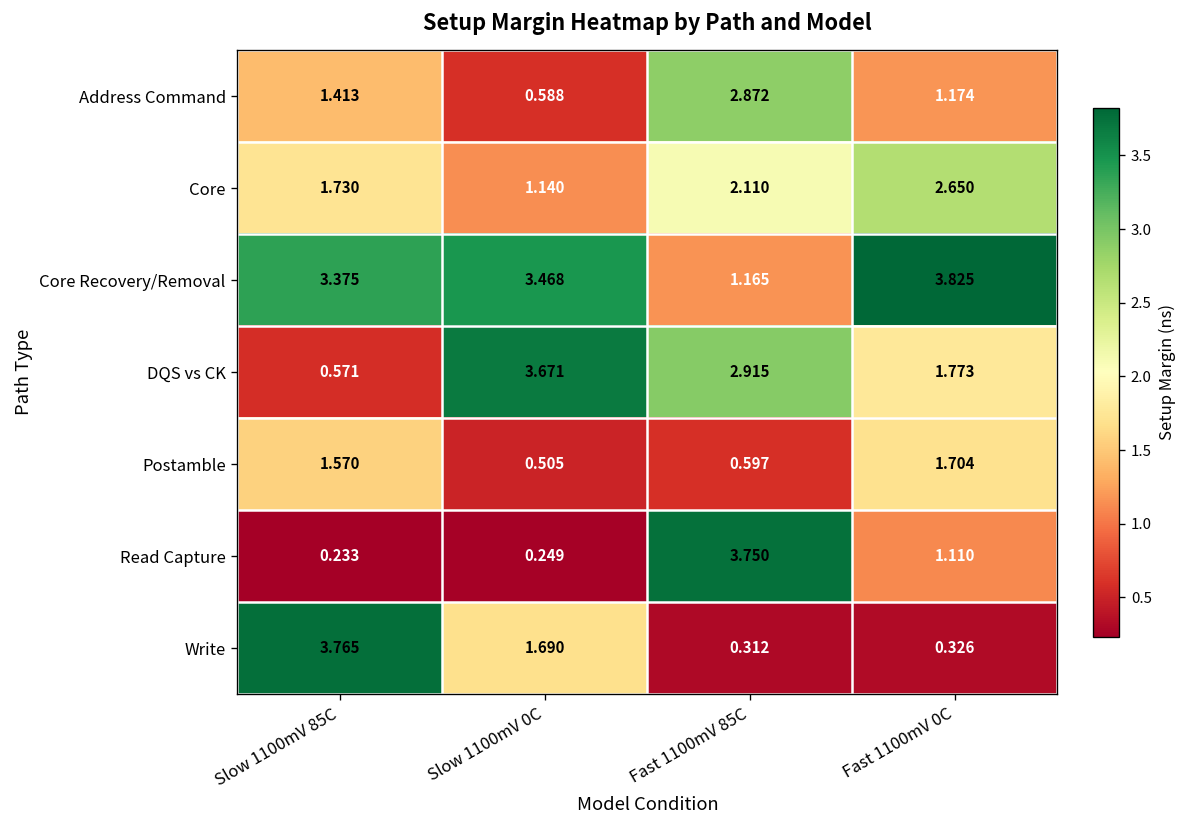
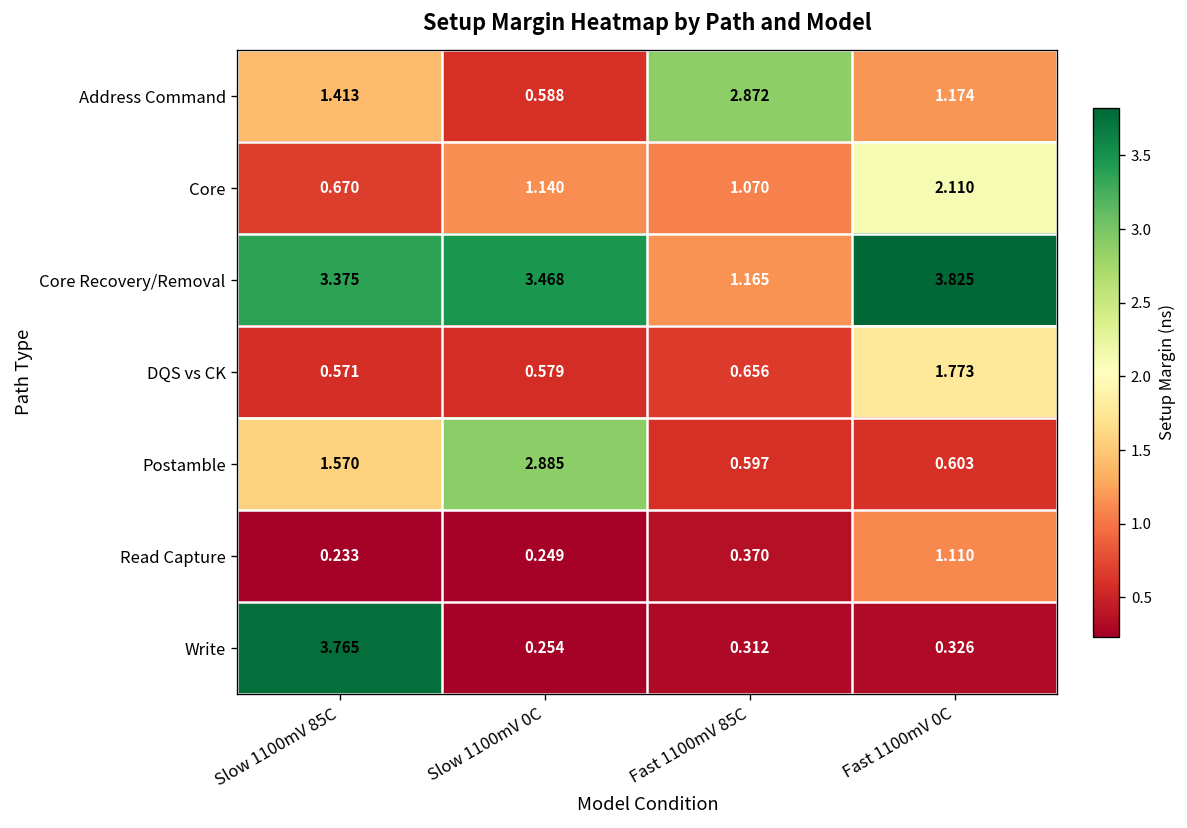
  {
    "Address Command": {
      "Slow 1100mV 85C": 1.413,
      "Slow 1100mV 0C": 0.588,
      "Fast 1100mV 85C": 2.872,
      "Fast 1100mV 0C": 1.174
    },
    "Core": {
-     "Slow 1100mV 85C": 1.730,
+     "Slow 1100mV 85C": 0.670,
      "Slow 1100mV 0C": 1.140,
-     "Fast 1100mV 85C": 2.110,
-     "Fast 1100mV 0C": 2.650
+     "Fast 1100mV 85C": 1.070,
+     "Fast 1100mV 0C": 2.110
    },
    "Core Recovery/Removal": {
      "Slow 1100mV 85C": 3.375,
      "Slow 1100mV 0C": 3.468,
      "Fast 1100mV 85C": 1.165,
      "Fast 1100mV 0C": 3.825
    },
    "DQS vs CK": {
      "Slow 1100mV 85C": 0.571,
-     "Slow 1100mV 0C": 3.671,
-     "Fast 1100mV 85C": 2.915,
+     "Slow 1100mV 0C": 0.579,
+     "Fast 1100mV 85C": 0.656,
      "Fast 1100mV 0C": 1.773
    },
    "Postamble": {
      "Slow 1100mV 85C": 1.570,
-     "Slow 1100mV 0C": 0.505,
+     "Slow 1100mV 0C": 2.885,
      "Fast 1100mV 85C": 0.597,
-     "Fast 1100mV 0C": 1.704
+     "Fast 1100mV 0C": 0.603
    },
    "Read Capture": {
      "Slow 1100mV 85C": 0.233,
      "Slow 1100mV 0C": 0.249,
-     "Fast 1100mV 85C": 3.750,
+     "Fast 1100mV 85C": 0.370,
      "Fast 1100mV 0C": 1.110
    },
    "Write": {
      "Slow 1100mV 85C": 3.765,
-     "Slow 1100mV 0C": 1.690,
+     "Slow 1100mV 0C": 0.254,
      "Fast 1100mV 85C": 0.312,
      "Fast 1100mV 0C": 0.326
    }
  }
